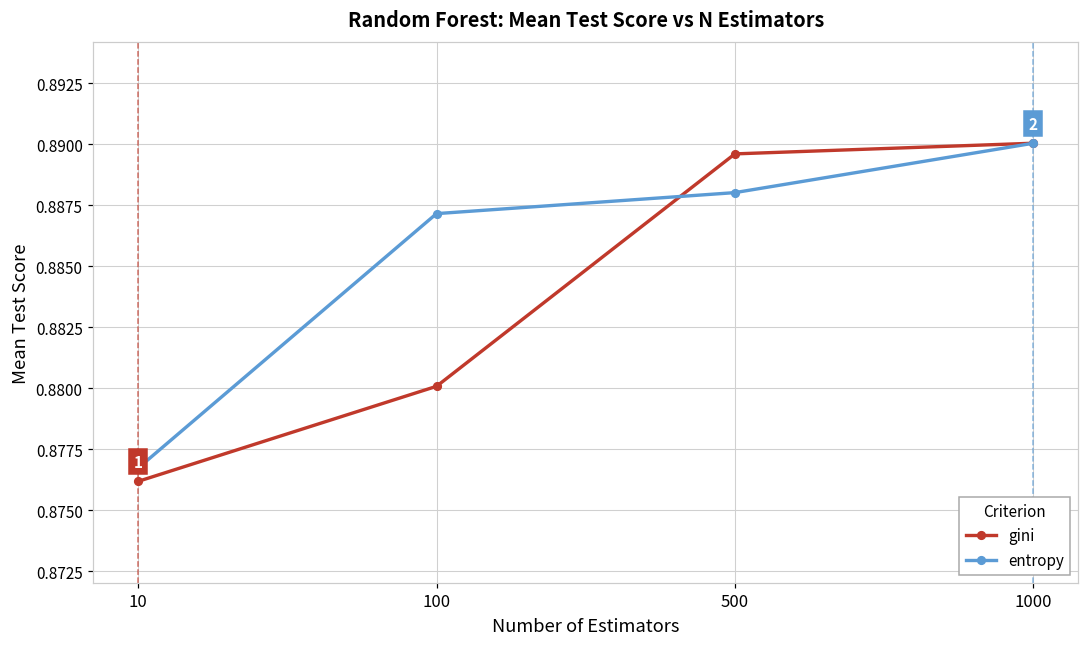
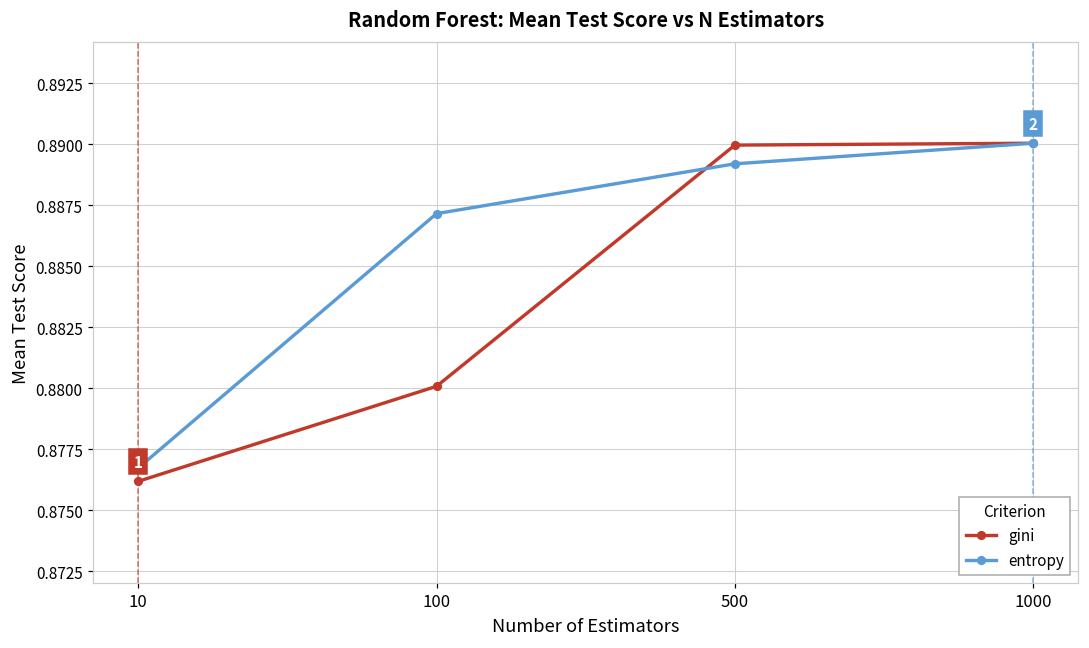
  {
    "gini": {
      "100": 0.8801,
-     "500": 0.8896
+     "500": 0.8900
    },
    "entropy": {
      "100": 0.8872,
-     "500": 0.8880
+     "500": 0.8892
    }
  }
